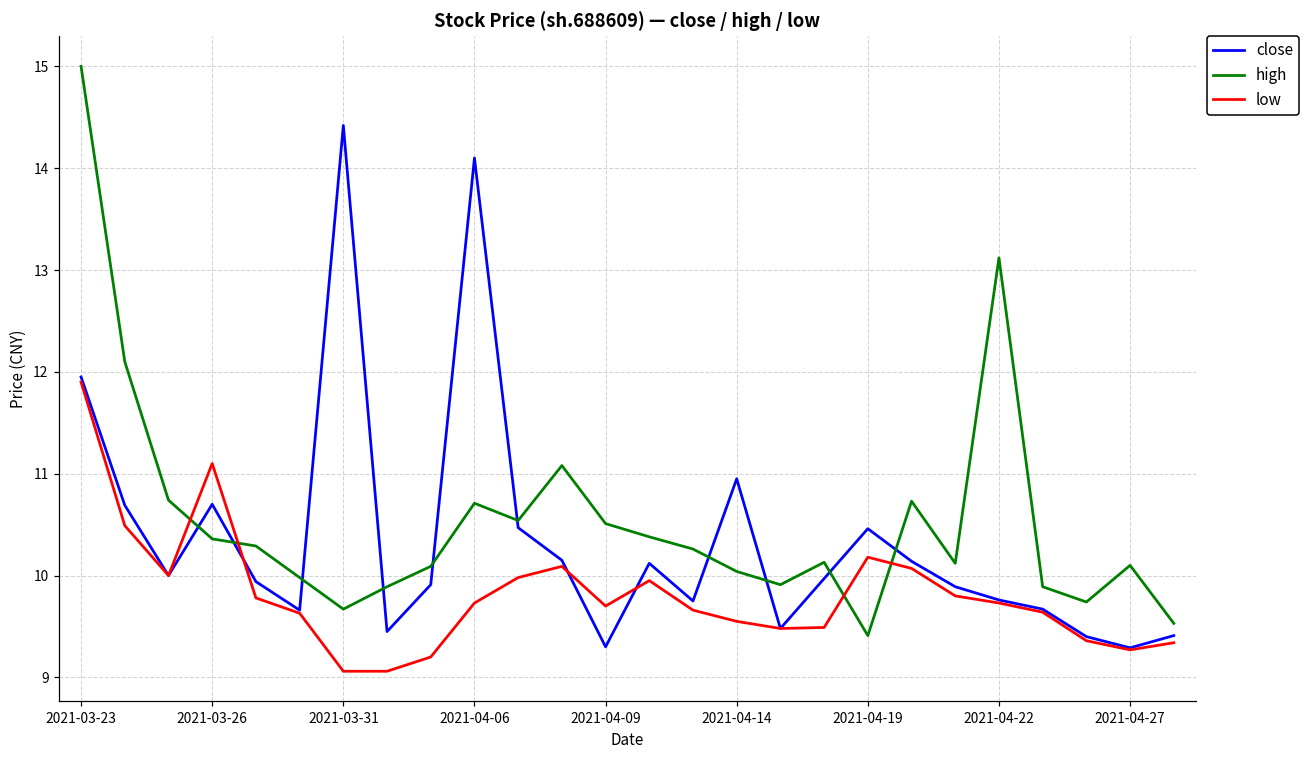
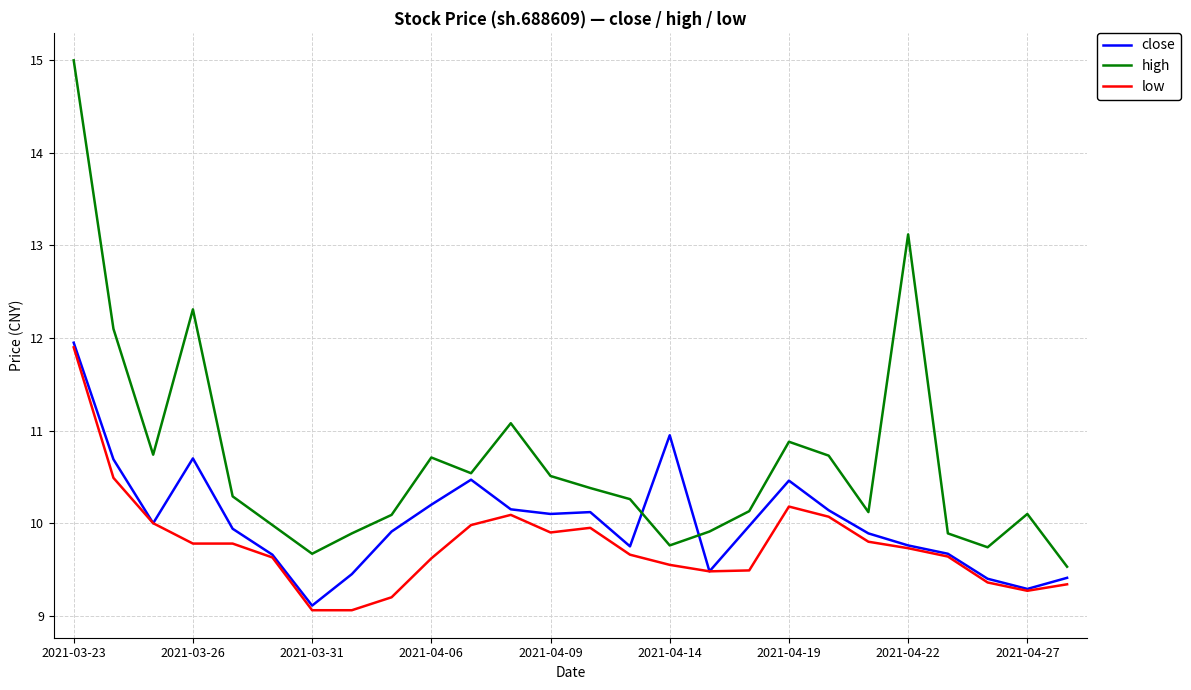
  {
    "close": {
      "2021-03-23": 12.0,
      "2021-03-26": 10.7,
-     "2021-03-31": 14.4,
-     "2021-04-06": 14.1,
-     "2021-04-09": 9.3,
+     "2021-03-31": 9.1,
+     "2021-04-06": 10.2,
+     "2021-04-09": 10.1,
      "2021-04-14": 11.0,
      "2021-04-19": 10.5,
      "2021-04-22": 9.8
    },
    "high": {
      "2021-03-23": 15.0,
-     "2021-03-26": 10.4,
+     "2021-03-26": 12.3,
      "2021-03-31": 9.7,
      "2021-04-06": 10.7,
      "2021-04-09": 10.5,
-     "2021-04-14": 10.0,
-     "2021-04-19": 9.4,
+     "2021-04-14": 9.8,
+     "2021-04-19": 10.9,
      "2021-04-22": 13.1,
      "2021-04-27": 10.1
    },
    "low": {
      "2021-03-23": 11.9,
-     "2021-03-26": 11.1,
+     "2021-03-26": 9.8,
      "2021-03-31": 9.1,
-     "2021-04-06": 9.7,
-     "2021-04-09": 9.7,
+     "2021-04-06": 9.6,
+     "2021-04-09": 9.9,
      "2021-04-14": 9.6,
      "2021-04-19": 10.2,
      "2021-04-22": 9.7
    }
  }
